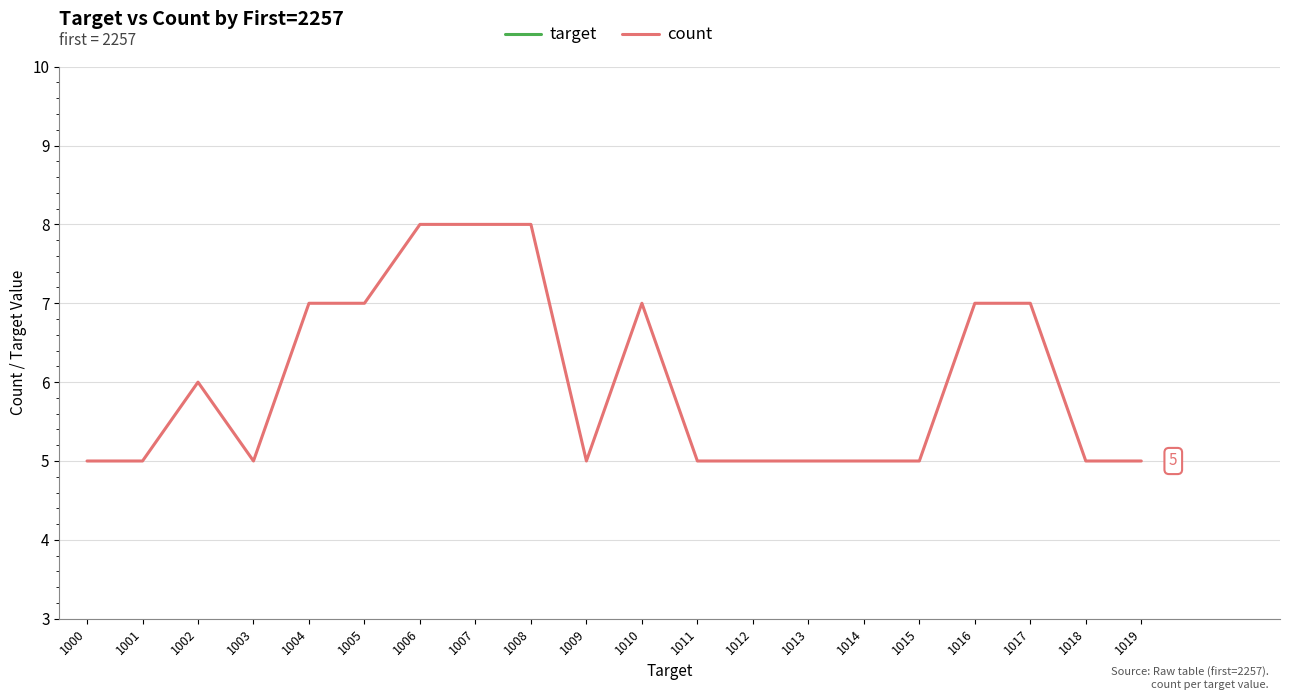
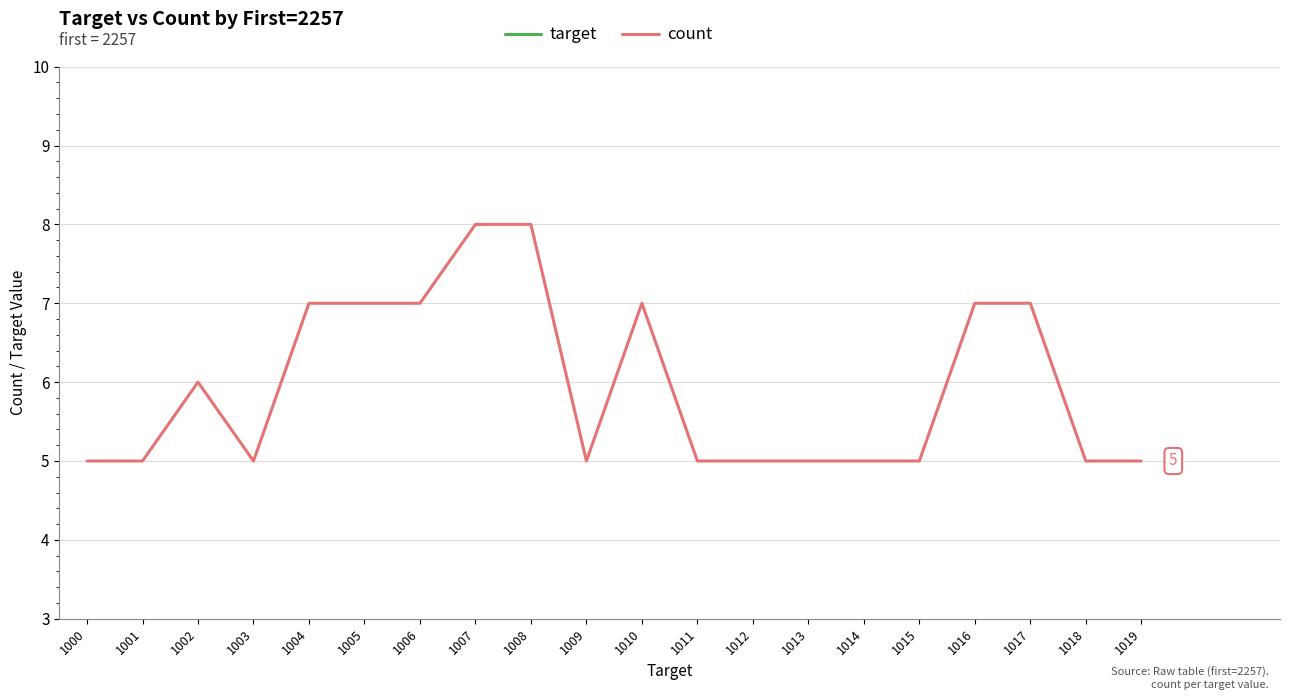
  {
    "count": {
      "1000": 5,
      "1001": 5,
      "1002": 6,
      "1003": 5,
      "1004": 7,
      "1005": 7,
-     "1006": 8,
+     "1006": 7,
      "1007": 8,
      "1008": 8,
      "1009": 5,
      "1010": 7,
      "1011": 5,
      "1012": 5,
      "1013": 5,
      "1014": 5,
      "1015": 5,
      "1016": 7,
      "1017": 7,
      "1018": 5
    }
  }
